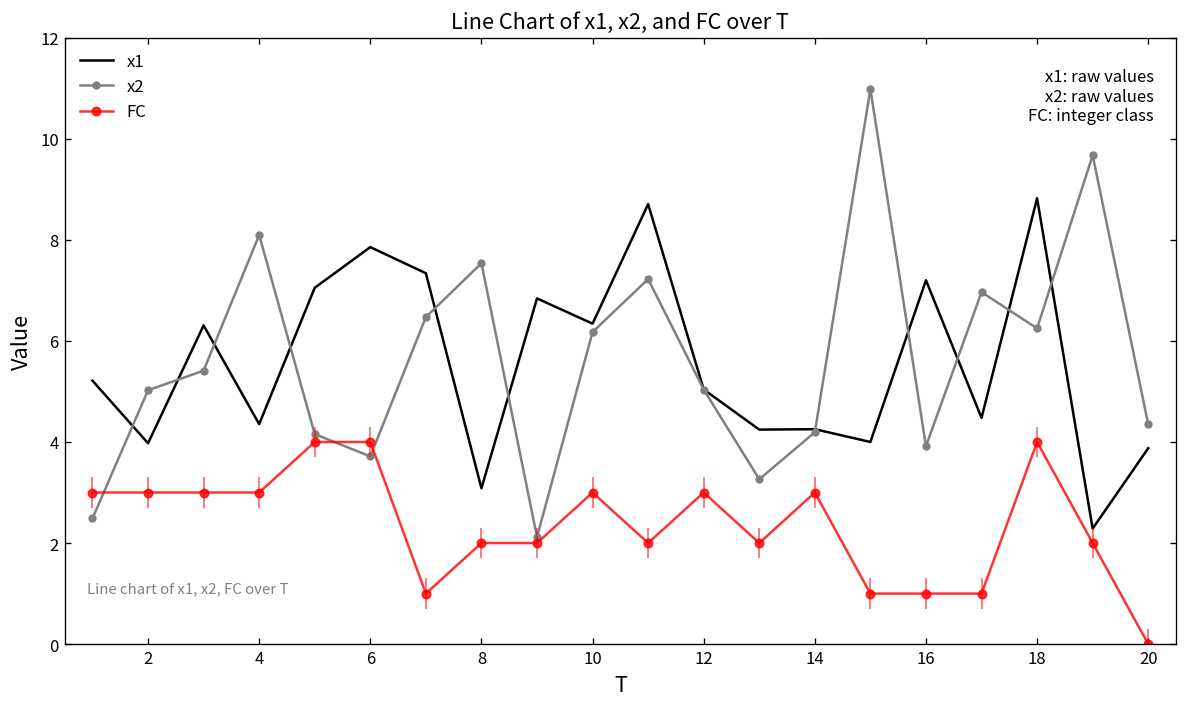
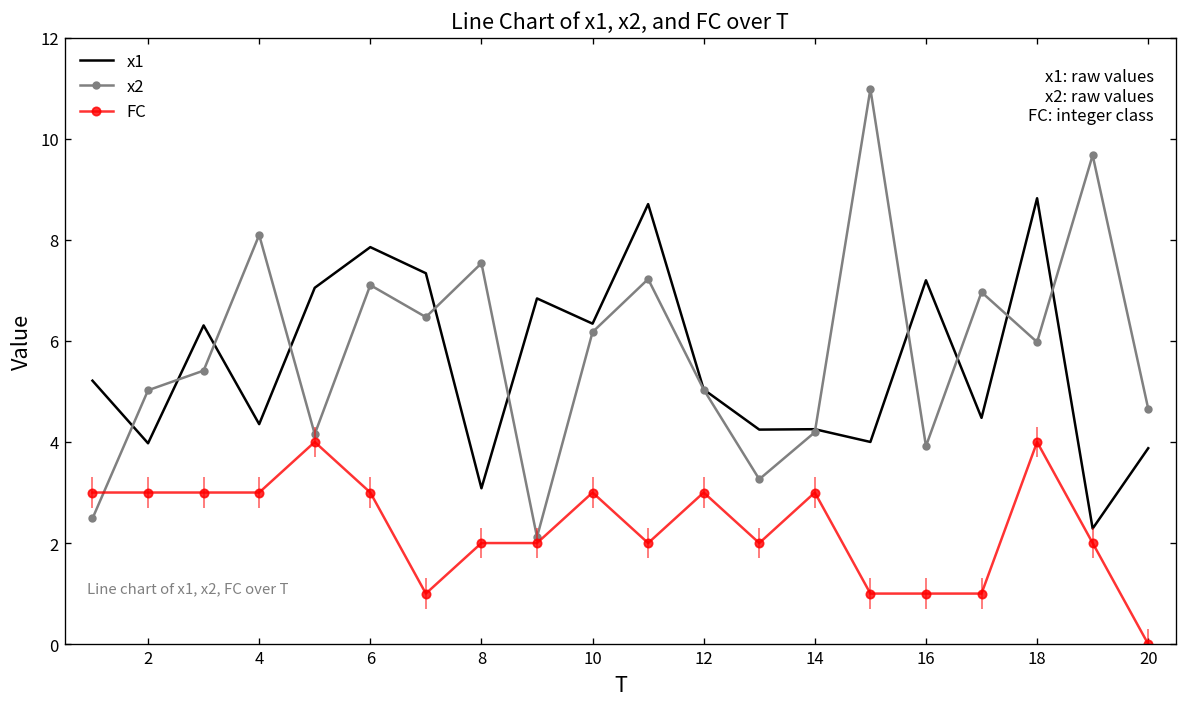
  {
    "x1": {
      "2": 4.0,
      "4": 4.4,
      "6": 7.9,
      "8": 3.1,
      "10": 6.3,
      "16": 7.2,
      "18": 8.8,
      "20": 3.9
    },
    "x2": {
      "2": 5.0,
      "4": 8.1,
-     "6": 3.7,
+     "6": 7.1,
      "8": 7.5,
      "10": 6.2,
      "16": 3.9,
-     "18": 6.2,
-     "20": 4.3
+     "18": 6.0,
+     "20": 4.7
    },
    "FC": {
      "2": 3,
      "4": 3,
-     "6": 4,
+     "6": 3,
      "8": 2,
      "10": 3,
      "12": 3,
      "14": 3,
      "16": 1,
      "18": 4,
      "20": 0
    }
  }
